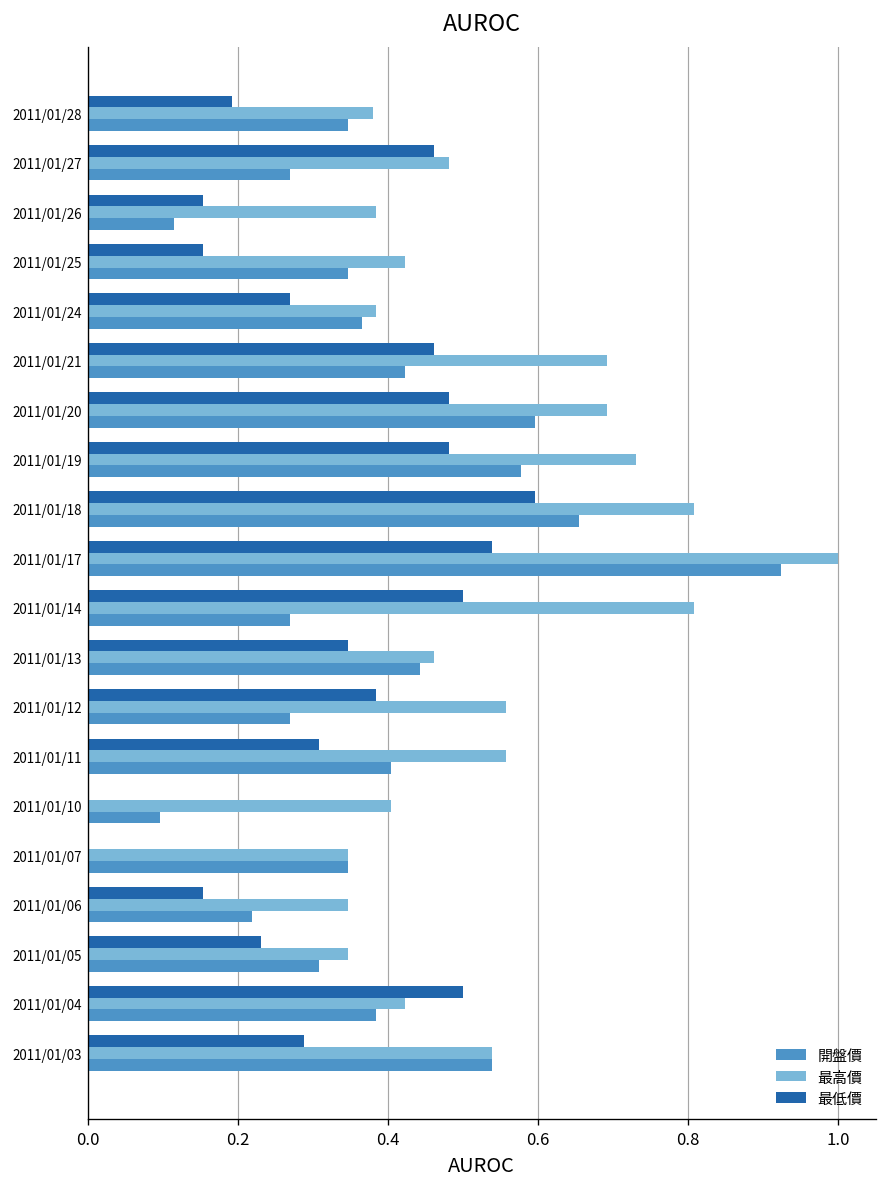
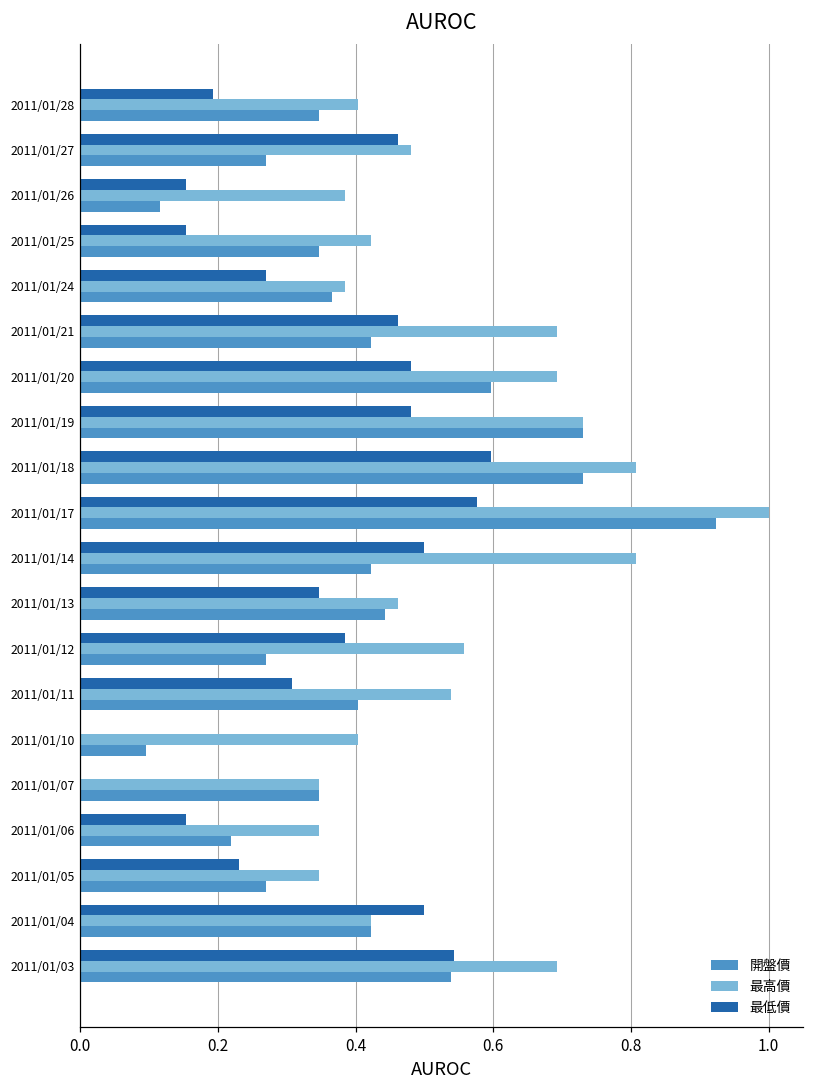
  {
    "開盤價": {
      "2011/01/28": 0.35,
      "2011/01/27": 0.27,
      "2011/01/26": 0.12,
      "2011/01/25": 0.35,
      "2011/01/24": 0.37,
      "2011/01/21": 0.42,
      "2011/01/20": 0.60,
-     "2011/01/19": 0.58,
-     "2011/01/18": 0.65,
+     "2011/01/19": 0.73,
+     "2011/01/18": 0.73,
      "2011/01/17": 0.92,
-     "2011/01/14": 0.27,
+     "2011/01/14": 0.42,
      "2011/01/13": 0.44,
      "2011/01/12": 0.27,
      "2011/01/11": 0.40,
      "2011/01/10": 0.10,
      "2011/01/07": 0.35,
      "2011/01/06": 0.22,
-     "2011/01/05": 0.31,
-     "2011/01/04": 0.38,
+     "2011/01/05": 0.27,
+     "2011/01/04": 0.42,
      "2011/01/03": 0.54
    },
    "最高價": {
-     "2011/01/28": 0.38,
+     "2011/01/28": 0.40,
      "2011/01/27": 0.48,
      "2011/01/26": 0.38,
      "2011/01/25": 0.42,
      "2011/01/24": 0.38,
      "2011/01/21": 0.69,
      "2011/01/20": 0.69,
      "2011/01/19": 0.73,
      "2011/01/18": 0.81,
      "2011/01/17": 1.00,
      "2011/01/14": 0.81,
      "2011/01/13": 0.46,
      "2011/01/12": 0.56,
-     "2011/01/11": 0.56,
+     "2011/01/11": 0.54,
      "2011/01/10": 0.40,
      "2011/01/07": 0.35,
      "2011/01/06": 0.35,
      "2011/01/05": 0.35,
      "2011/01/04": 0.42,
-     "2011/01/03": 0.54
+     "2011/01/03": 0.69
    },
    "最低價": {
      "2011/01/28": 0.19,
      "2011/01/27": 0.46,
      "2011/01/26": 0.15,
      "2011/01/25": 0.15,
      "2011/01/24": 0.27,
      "2011/01/21": 0.46,
      "2011/01/20": 0.48,
      "2011/01/19": 0.48,
      "2011/01/18": 0.60,
-     "2011/01/17": 0.54,
+     "2011/01/17": 0.58,
      "2011/01/14": 0.50,
      "2011/01/13": 0.35,
      "2011/01/12": 0.38,
      "2011/01/11": 0.31,
      "2011/01/10": 0.00,
      "2011/01/07": 0.00,
      "2011/01/06": 0.15,
      "2011/01/05": 0.23,
      "2011/01/04": 0.50,
-     "2011/01/03": 0.29
+     "2011/01/03": 0.54
    }
  }
